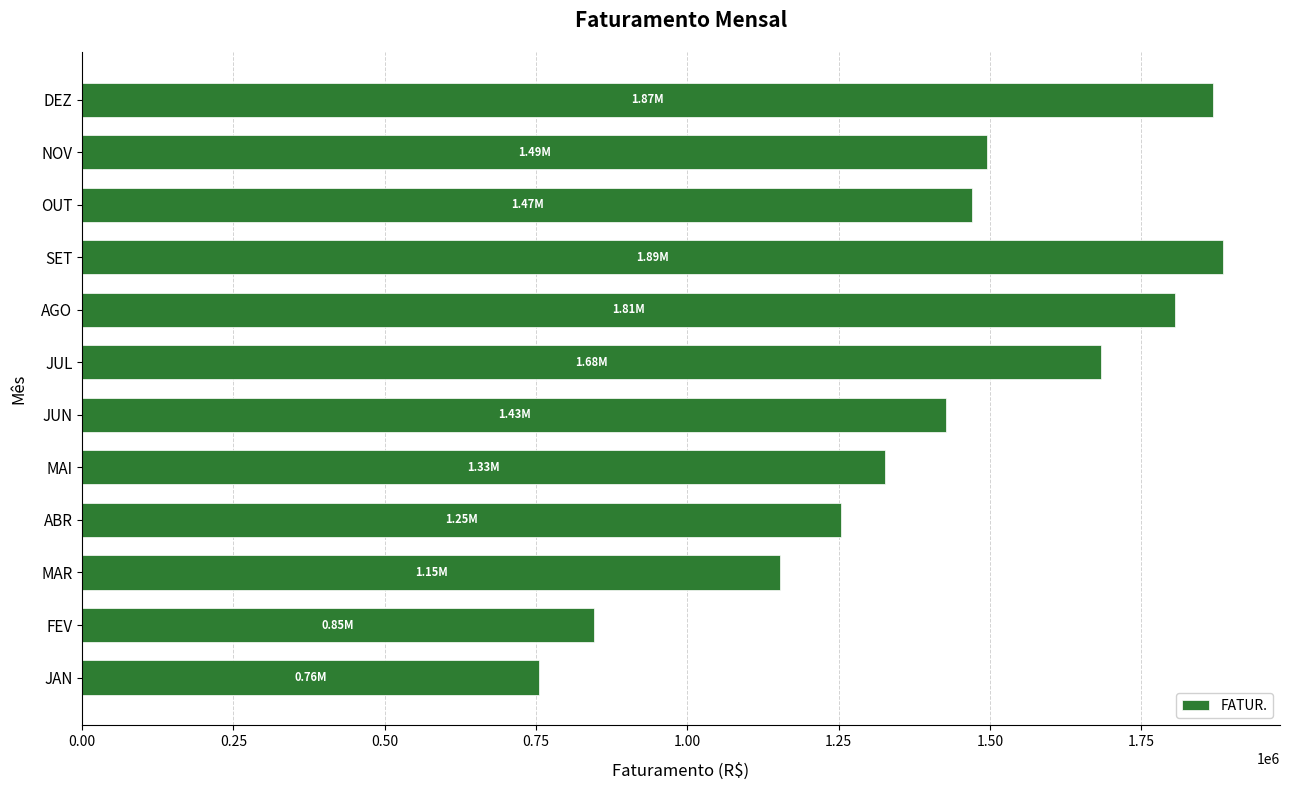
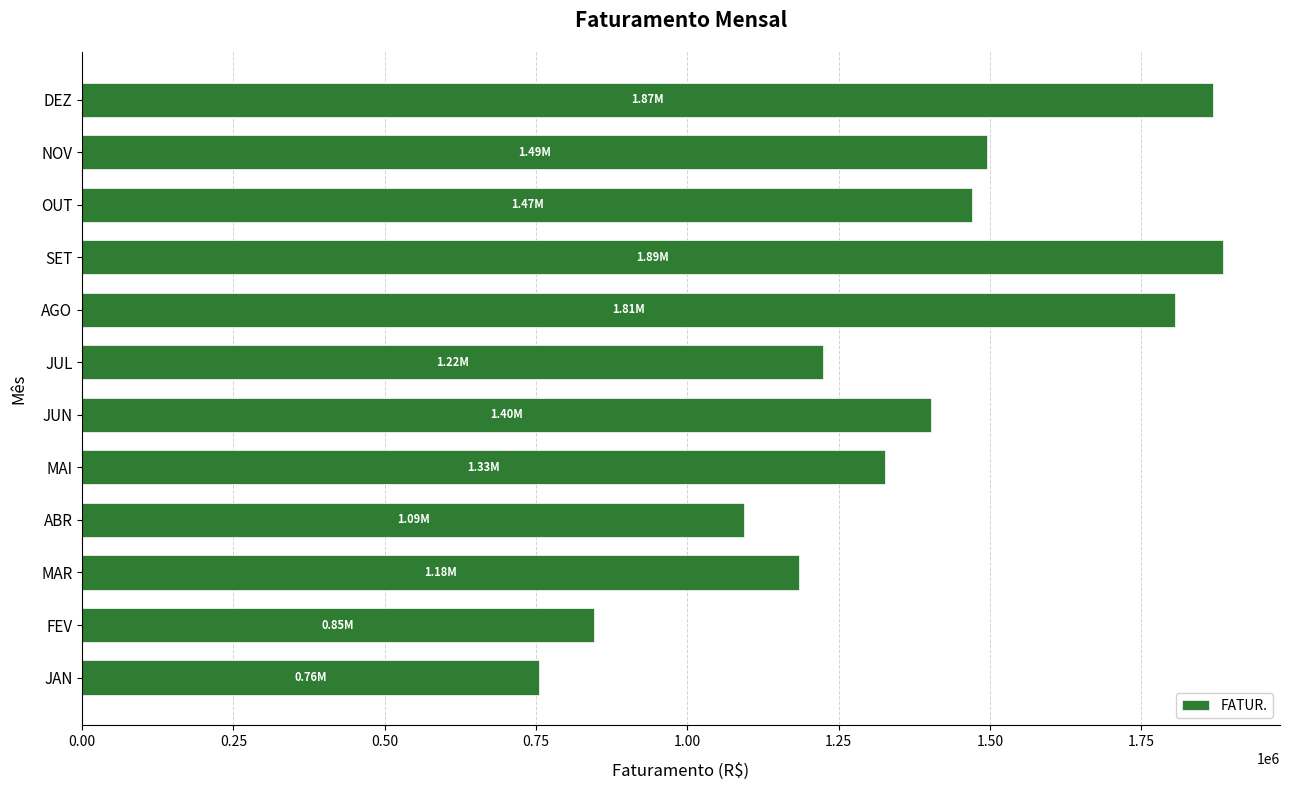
  {
    "DEZ": "1.87M",
    "NOV": "1.49M",
    "OUT": "1.47M",
    "SET": "1.89M",
    "AGO": "1.81M",
-   "JUL": "1.68M",
-   "JUN": "1.43M",
+   "JUL": "1.22M",
+   "JUN": "1.40M",
    "MAI": "1.33M",
-   "ABR": "1.25M",
-   "MAR": "1.15M",
+   "ABR": "1.09M",
+   "MAR": "1.18M",
    "FEV": "0.85M",
    "JAN": "0.76M"
  }
